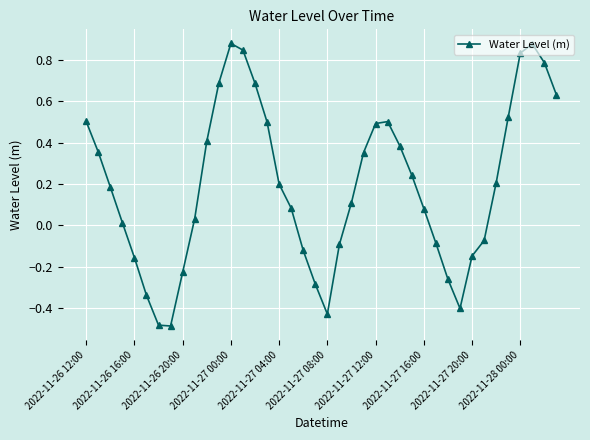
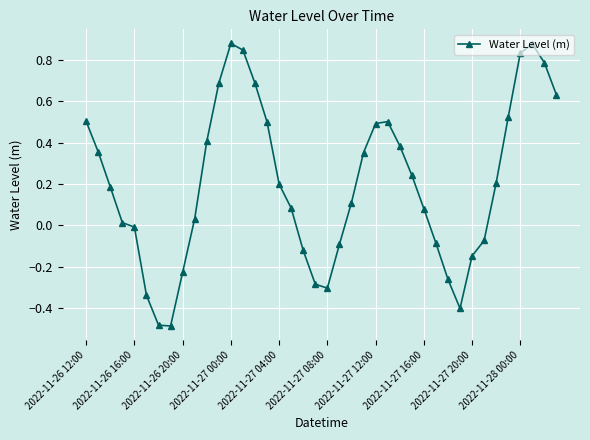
  {
    "2022-11-26 12:00": 0.50,
-   "2022-11-26 16:00": -0.16,
+   "2022-11-26 16:00": -0.01,
    "2022-11-26 20:00": -0.23,
    "2022-11-27 00:00": 0.88,
    "2022-11-27 04:00": 0.20,
-   "2022-11-27 08:00": -0.43,
+   "2022-11-27 08:00": -0.30,
    "2022-11-27 12:00": 0.49,
    "2022-11-27 16:00": 0.08,
    "2022-11-27 20:00": -0.15
  }
